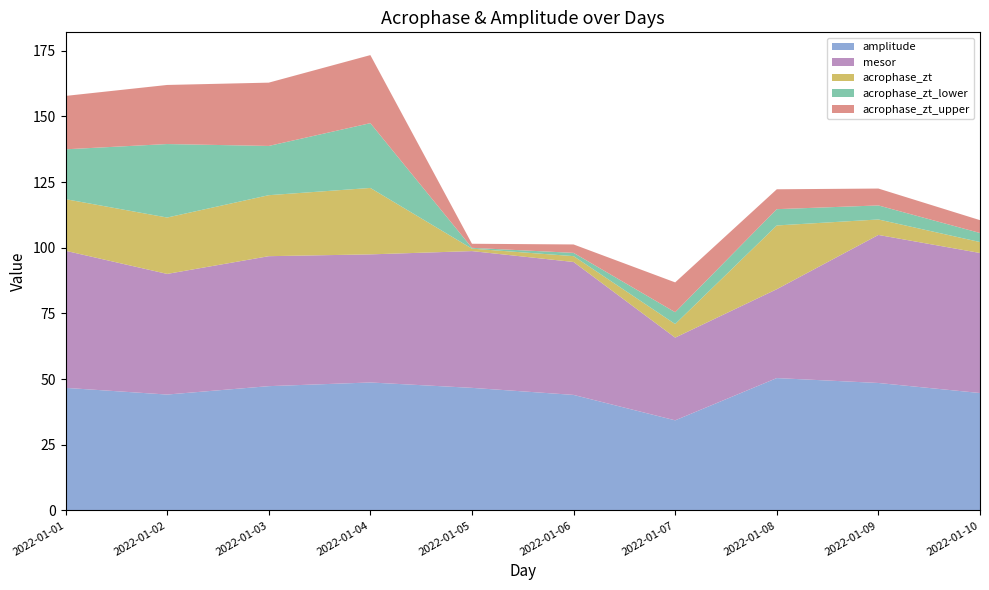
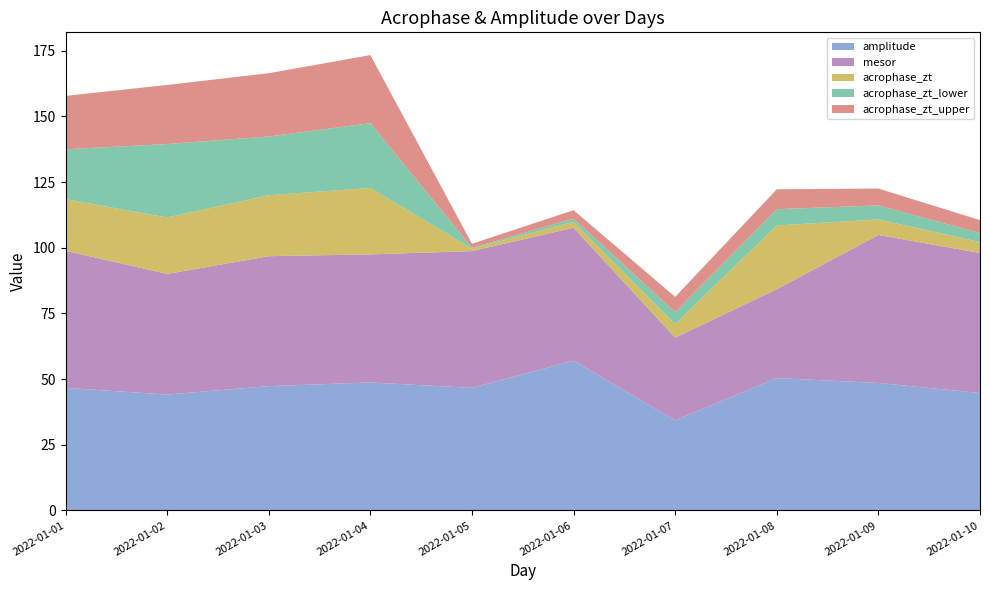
  {
    "amplitude": {
      "2022-01-01": 47,
      "2022-01-02": 44,
      "2022-01-03": 47,
      "2022-01-04": 49,
      "2022-01-05": 47,
-     "2022-01-06": 44,
+     "2022-01-06": 57,
      "2022-01-07": 34,
      "2022-01-08": 50,
      "2022-01-09": 49,
      "2022-01-10": 45
    },
    "mesor": {
      "2022-01-01": 52,
      "2022-01-02": 46,
      "2022-01-03": 49,
      "2022-01-04": 49,
      "2022-01-06": 51,
      "2022-01-07": 31,
      "2022-01-08": 34,
      "2022-01-09": 56,
      "2022-01-10": 53
    },
    "acrophase_zt": {
      "2022-01-01": 20,
      "2022-01-02": 21,
      "2022-01-03": 23,
      "2022-01-04": 25,
      "2022-01-06": 2,
      "2022-01-07": 5,
      "2022-01-08": 24,
      "2022-01-09": 6,
      "2022-01-10": 4
    },
    "acrophase_zt_lower": {
      "2022-01-01": 19,
      "2022-01-02": 28,
-     "2022-01-03": 19,
+     "2022-01-03": 22,
      "2022-01-04": 25,
      "2022-01-06": 1,
      "2022-01-07": 4,
      "2022-01-08": 6,
      "2022-01-09": 5,
      "2022-01-10": 3
    },
    "acrophase_zt_upper": {
      "2022-01-01": 20,
      "2022-01-02": 22,
      "2022-01-03": 24,
      "2022-01-04": 26,
      "2022-01-05": 2,
      "2022-01-06": 3,
-     "2022-01-07": 11,
+     "2022-01-07": 6,
      "2022-01-08": 8,
      "2022-01-09": 6,
      "2022-01-10": 5
    }
  }
